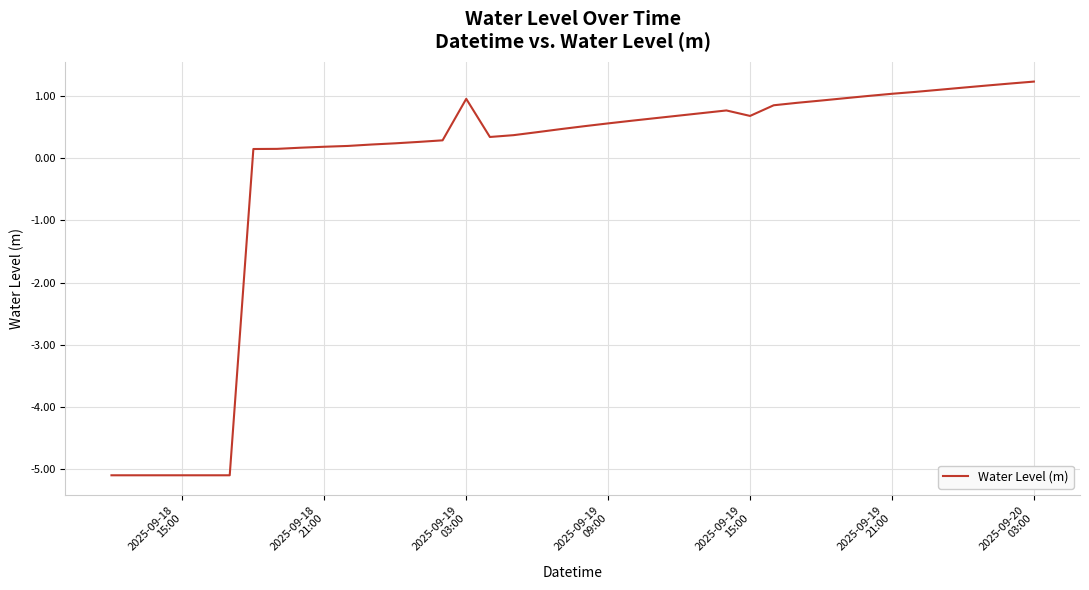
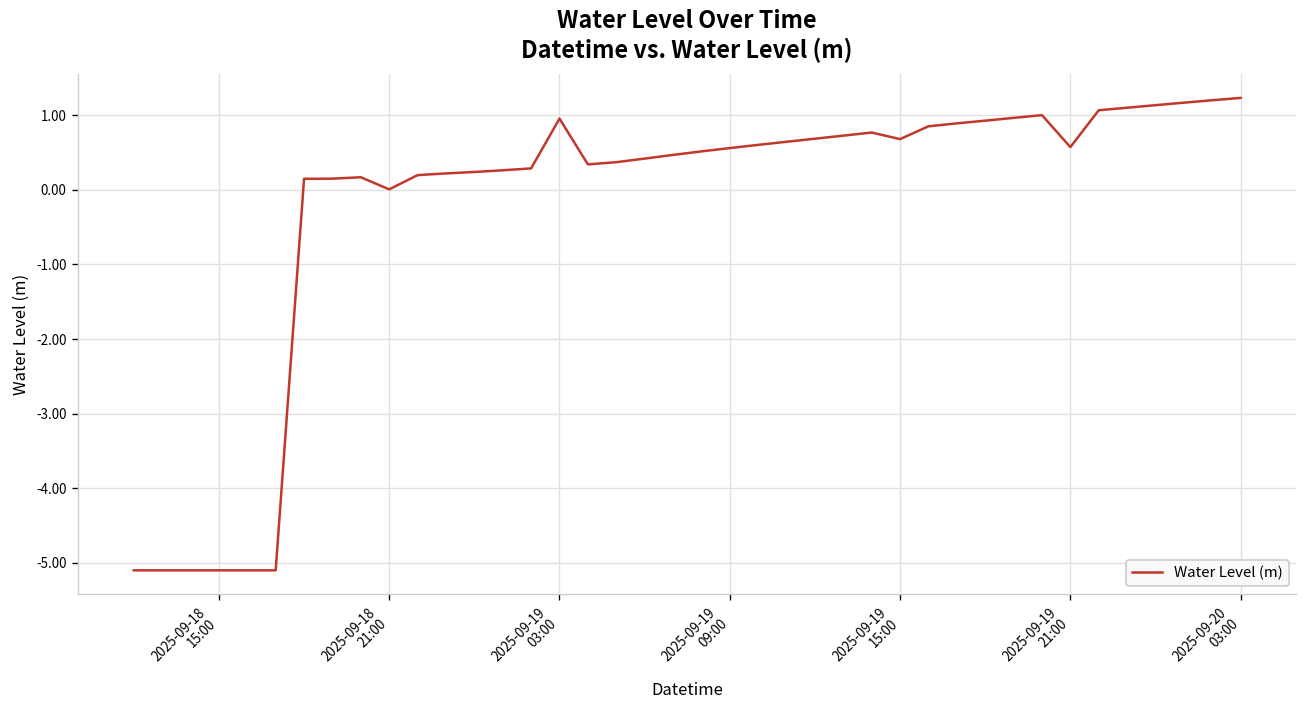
  {
    "2025-09-18 15:00": -5.1,
-   "2025-09-18 21:00": 0.2,
+   "2025-09-18 21:00": 0.0,
    "2025-09-19 03:00": 1.0,
    "2025-09-19 09:00": 0.6,
    "2025-09-19 15:00": 0.7,
-   "2025-09-19 21:00": 1.0,
+   "2025-09-19 21:00": 0.6,
    "2025-09-20 03:00": 1.2
  }
